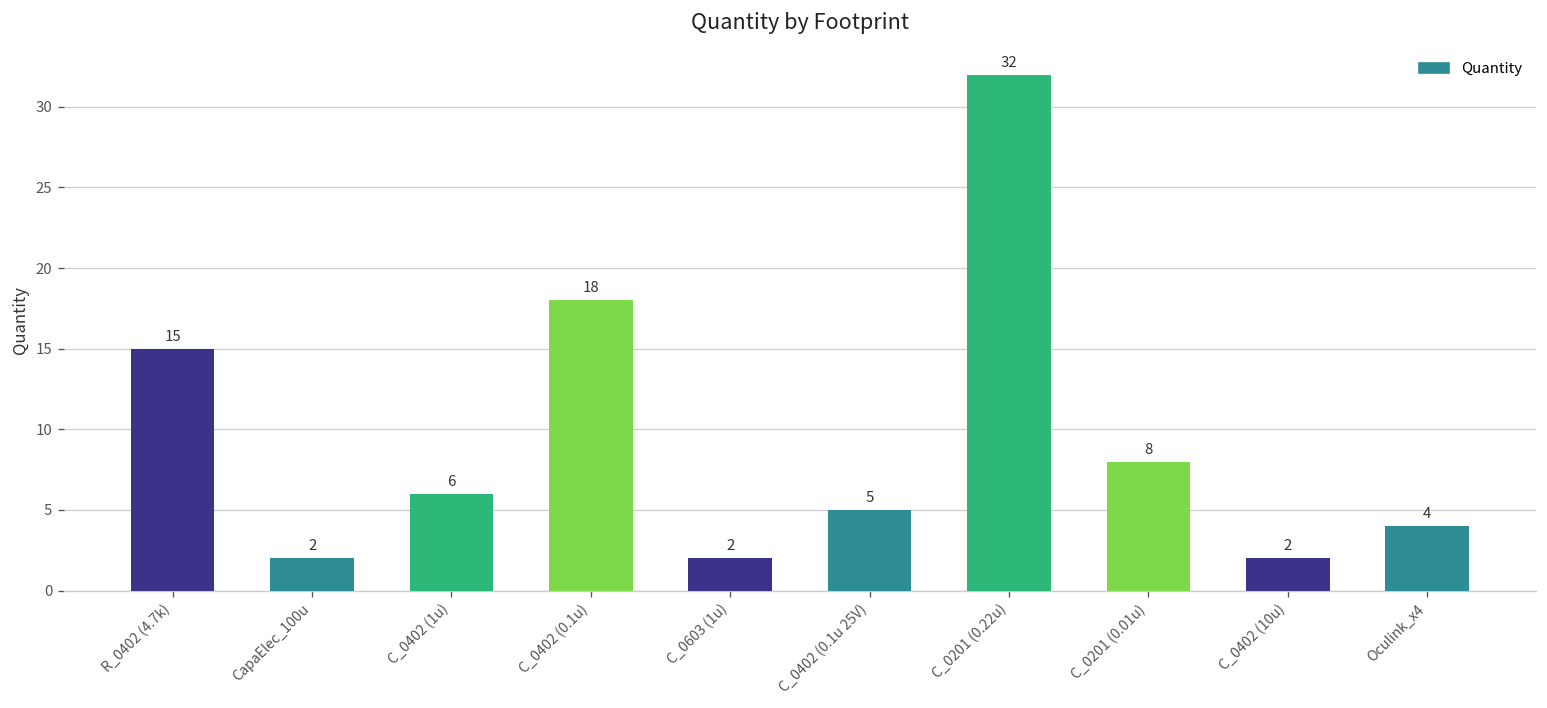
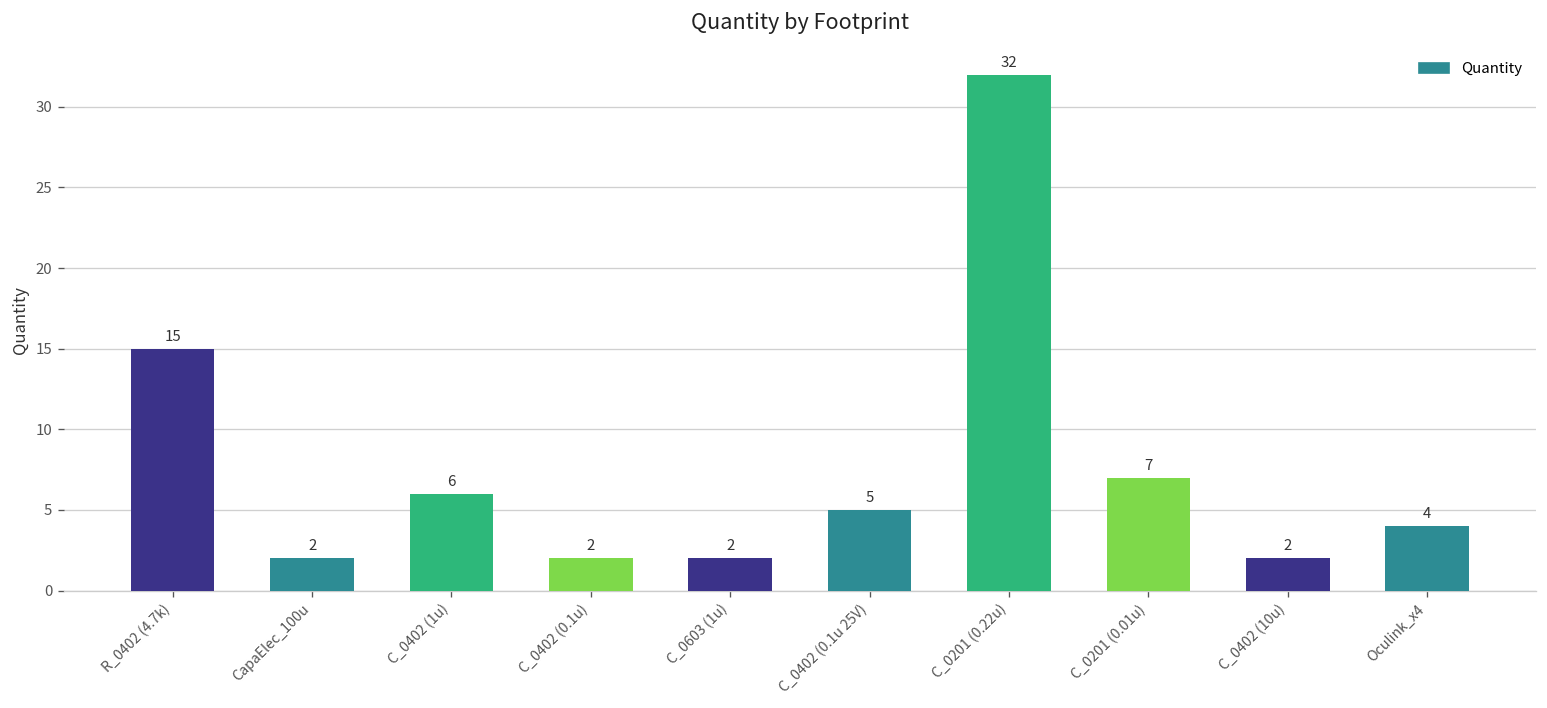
  {
    "R_0402 (4.7k)": 15,
    "CapaElec_100u": 2,
    "C_0402 (1u)": 6,
-   "C_0402 (0.1u)": 18,
+   "C_0402 (0.1u)": 2,
    "C_0603 (1u)": 2,
    "C_0402 (0.1u 25V)": 5,
    "C_0201 (0.22u)": 32,
-   "C_0201 (0.01u)": 8,
+   "C_0201 (0.01u)": 7,
    "C_0402 (10u)": 2,
    "Oculink_x4": 4
  }
